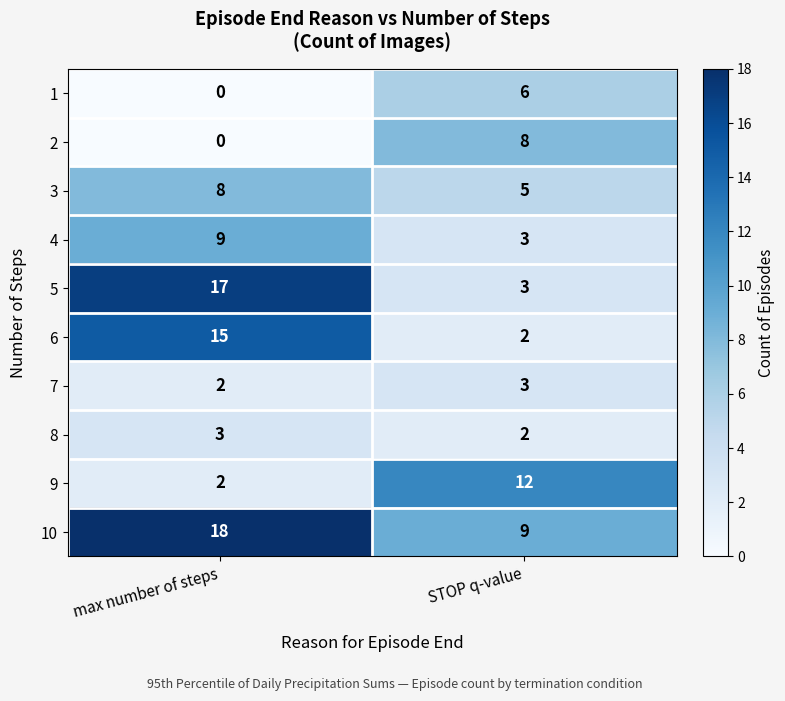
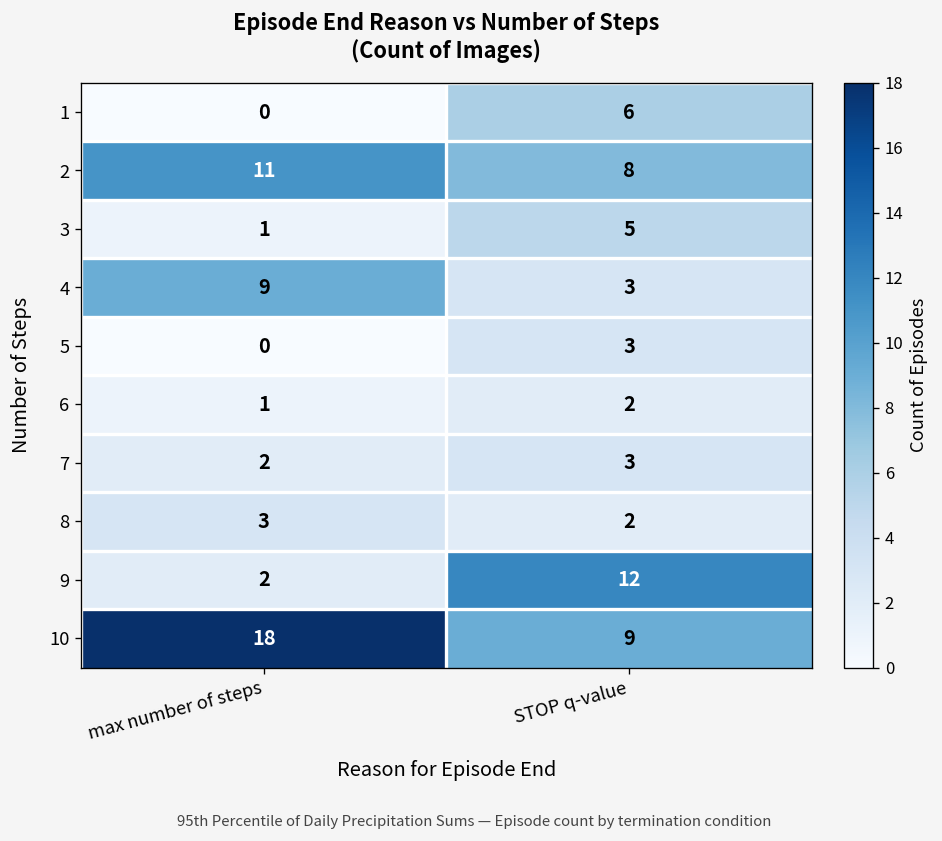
  {
    "1": {
      "max number of steps": 0,
      "STOP q-value": 6
    },
    "2": {
-     "max number of steps": 0,
+     "max number of steps": 11,
      "STOP q-value": 8
    },
    "3": {
-     "max number of steps": 8,
+     "max number of steps": 1,
      "STOP q-value": 5
    },
    "4": {
      "max number of steps": 9,
      "STOP q-value": 3
    },
    "5": {
-     "max number of steps": 17,
+     "max number of steps": 0,
      "STOP q-value": 3
    },
    "6": {
-     "max number of steps": 15,
+     "max number of steps": 1,
      "STOP q-value": 2
    },
    "7": {
      "max number of steps": 2,
      "STOP q-value": 3
    },
    "8": {
      "max number of steps": 3,
      "STOP q-value": 2
    },
    "9": {
      "max number of steps": 2,
      "STOP q-value": 12
    },
    "10": {
      "max number of steps": 18,
      "STOP q-value": 9
    }
  }
